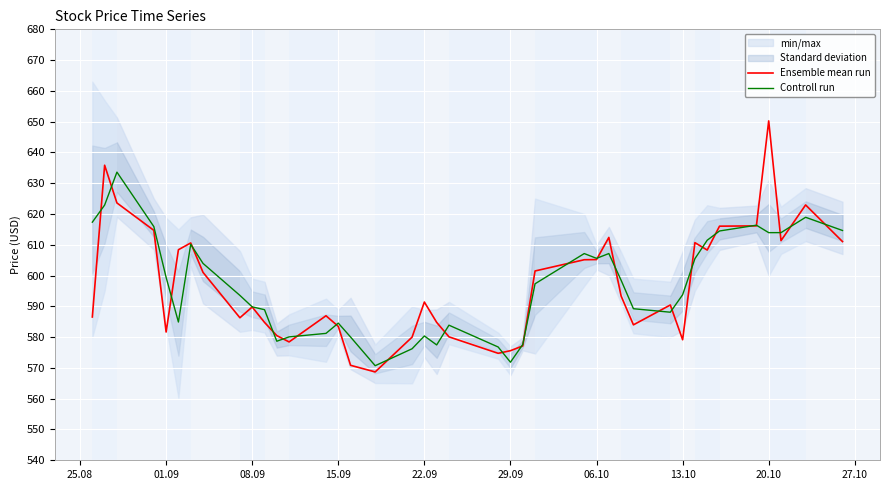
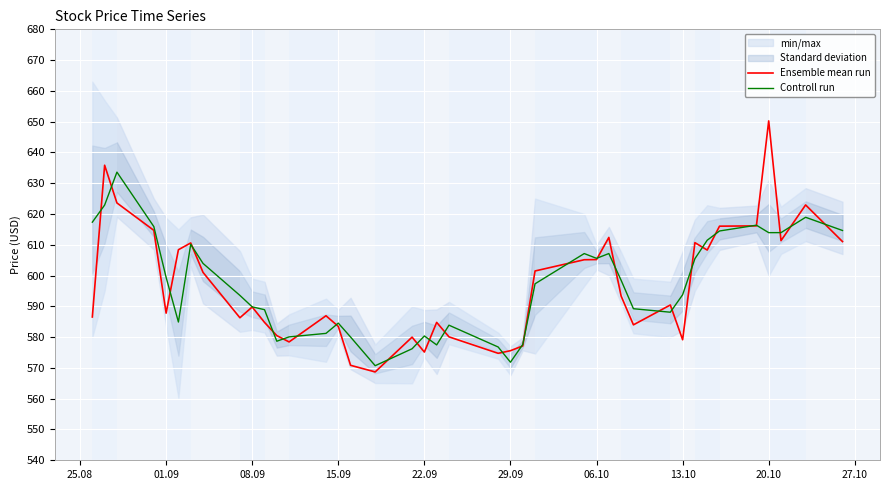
  {
    "Ensemble mean run": {
-     "01.09": 582,
+     "01.09": 588,
      "15.09": 584,
-     "22.09": 591,
+     "22.09": 575,
      "29.09": 576,
      "13.10": 579,
      "20.10": 650
    },
    "Controll run": {
      "01.09": 599,
      "15.09": 585,
      "22.09": 580,
      "29.09": 572,
      "13.10": 594,
      "20.10": 614
    }
  }
